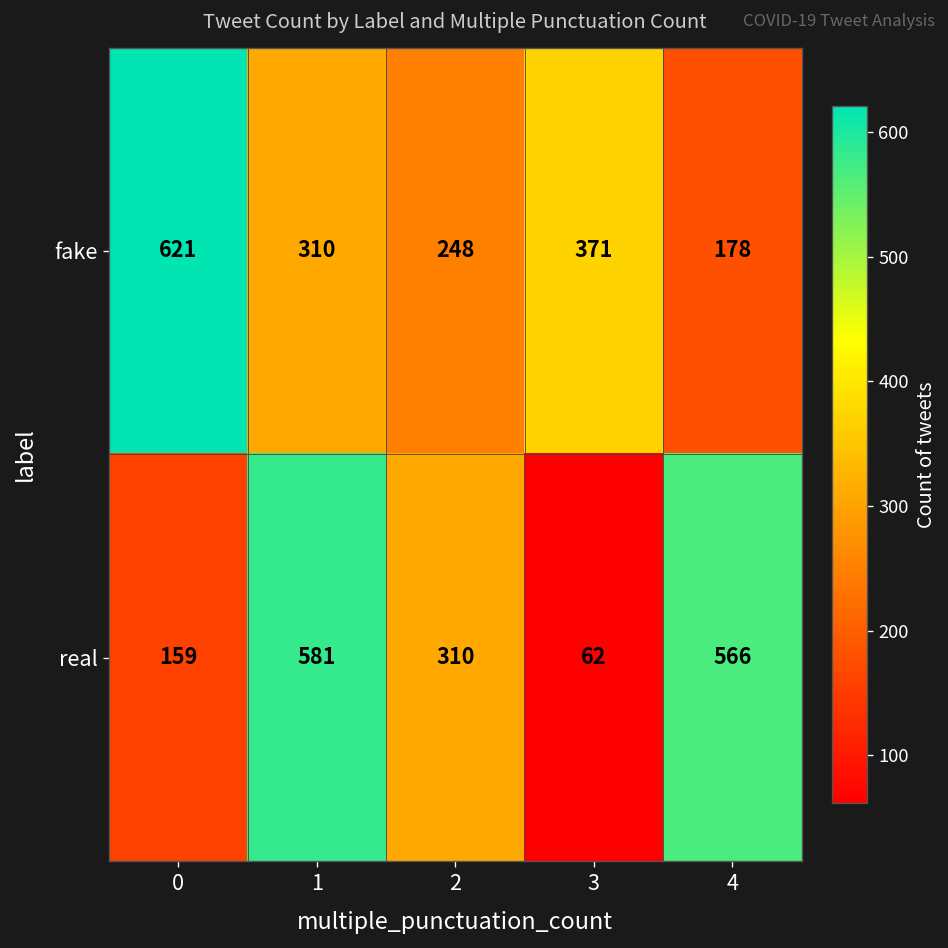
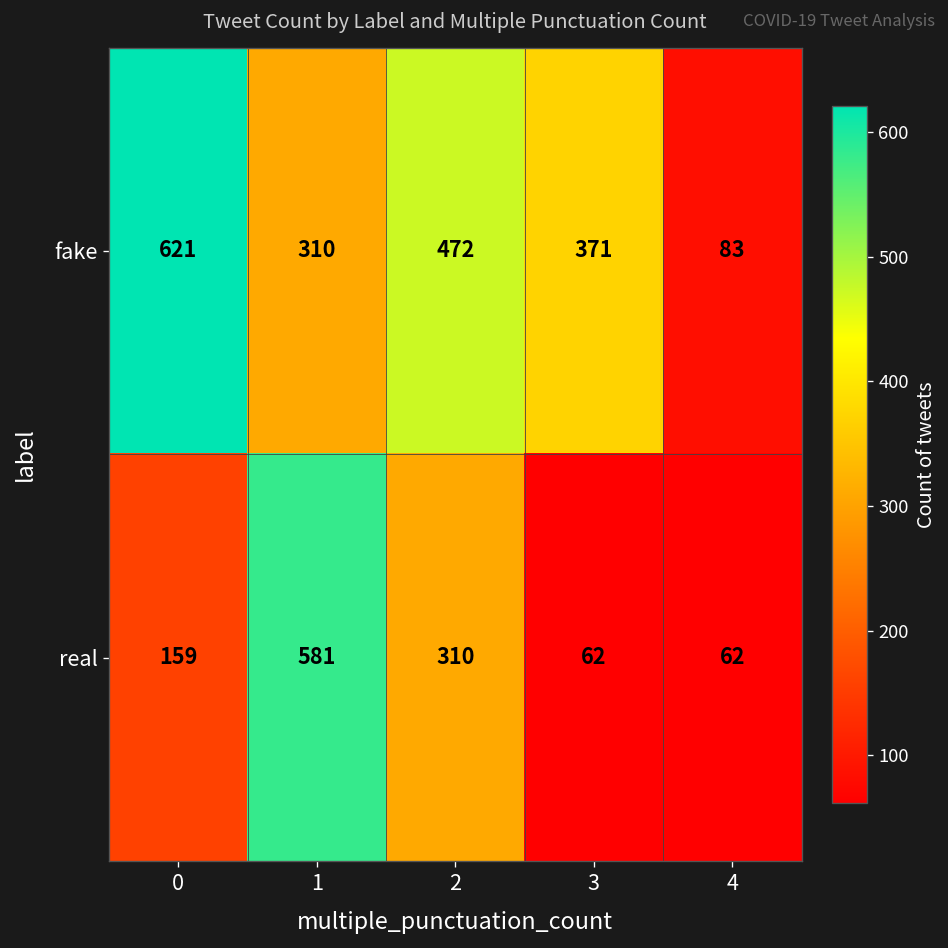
  {
    "fake": {
      "0": 621,
      "1": 310,
-     "2": 248,
+     "2": 472,
      "3": 371,
-     "4": 178
+     "4": 83
    },
    "real": {
      "0": 159,
      "1": 581,
      "2": 310,
      "3": 62,
-     "4": 566
+     "4": 62
    }
  }
